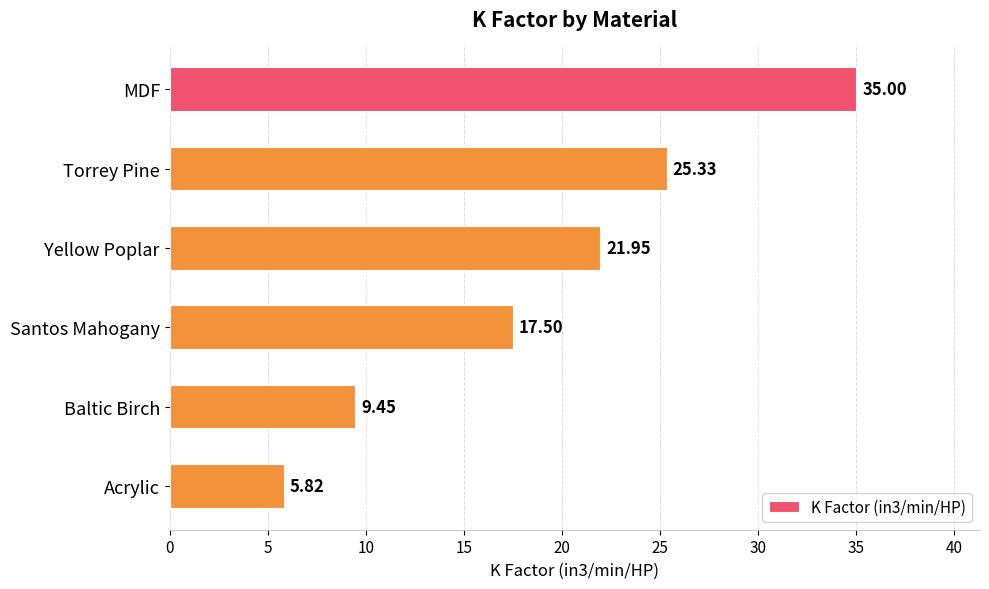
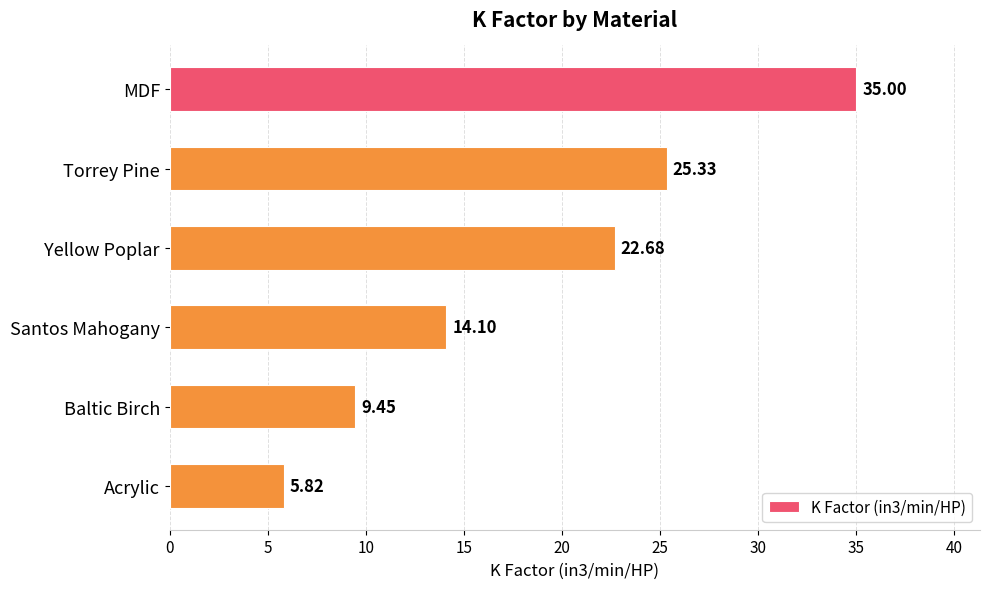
  {
    "MDF": 35.00,
    "Torrey Pine": 25.33,
-   "Yellow Poplar": 21.95,
-   "Santos Mahogany": 17.50,
+   "Yellow Poplar": 22.68,
+   "Santos Mahogany": 14.10,
    "Baltic Birch": 9.45,
    "Acrylic": 5.82
  }
